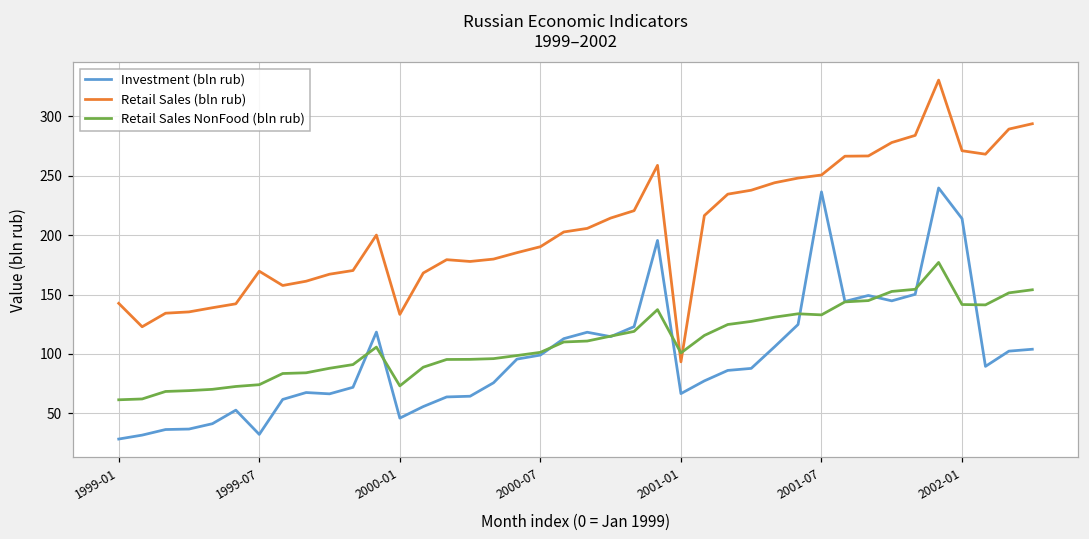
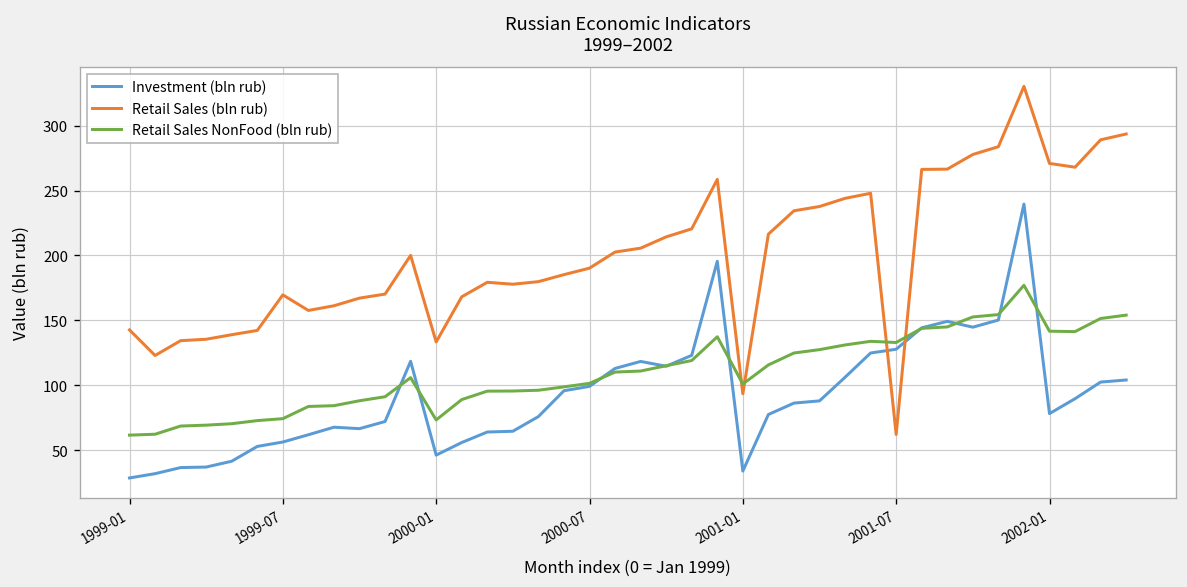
  {
    "Investment (bln rub)": {
      "1999-01": 29,
-     "1999-07": 32,
+     "1999-07": 56,
      "2000-01": 46,
-     "2001-01": 67,
-     "2001-07": 236,
-     "2002-01": 214
+     "2001-01": 34,
+     "2001-07": 128,
+     "2002-01": 78
    },
    "Retail Sales (bln rub)": {
      "1999-01": 143,
      "1999-07": 170,
      "2000-01": 133,
      "2000-07": 190,
      "2001-01": 93,
-     "2001-07": 251,
+     "2001-07": 62,
      "2002-01": 271
    },
    "Retail Sales NonFood (bln rub)": {
      "1999-01": 62,
      "1999-07": 74,
      "2000-01": 73,
      "2001-01": 101,
      "2001-07": 133,
      "2002-01": 142
    }
  }
